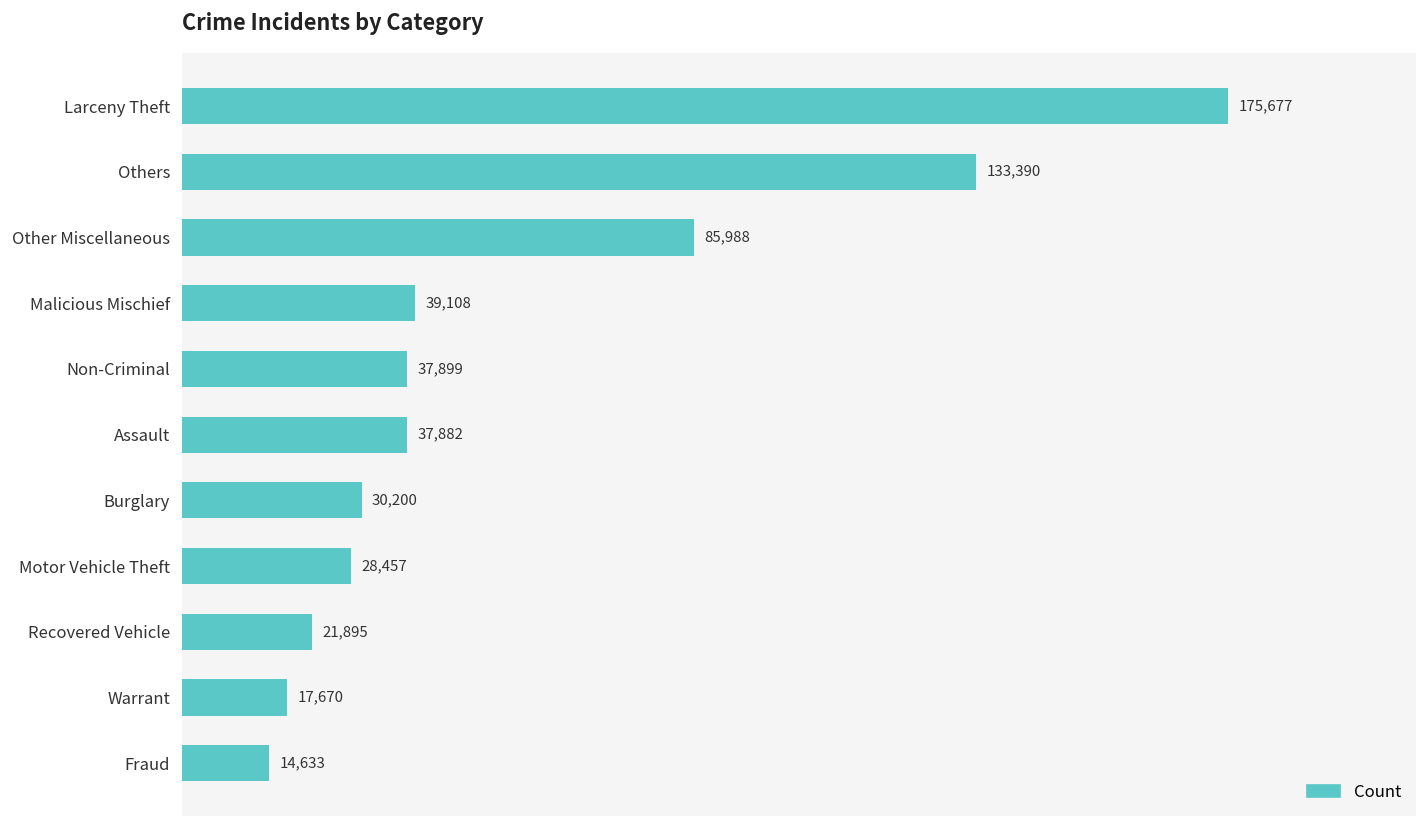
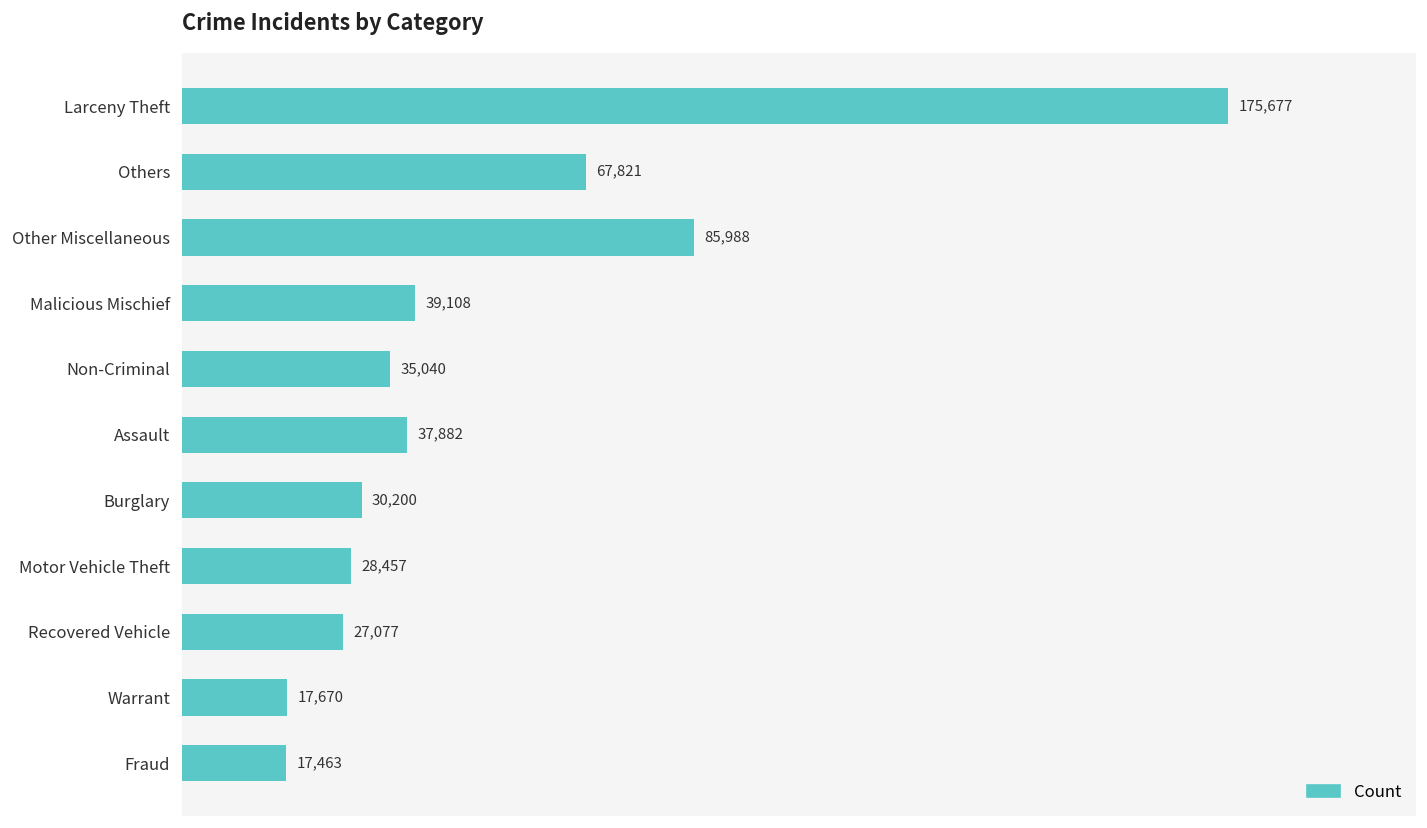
  {
    "Larceny Theft": "175,677",
-   "Others": "133,390",
+   "Others": "67,821",
    "Other Miscellaneous": "85,988",
    "Malicious Mischief": "39,108",
-   "Non-Criminal": "37,899",
+   "Non-Criminal": "35,040",
    "Assault": "37,882",
    "Burglary": "30,200",
    "Motor Vehicle Theft": "28,457",
-   "Recovered Vehicle": "21,895",
+   "Recovered Vehicle": "27,077",
    "Warrant": "17,670",
-   "Fraud": "14,633"
+   "Fraud": "17,463"
  }
